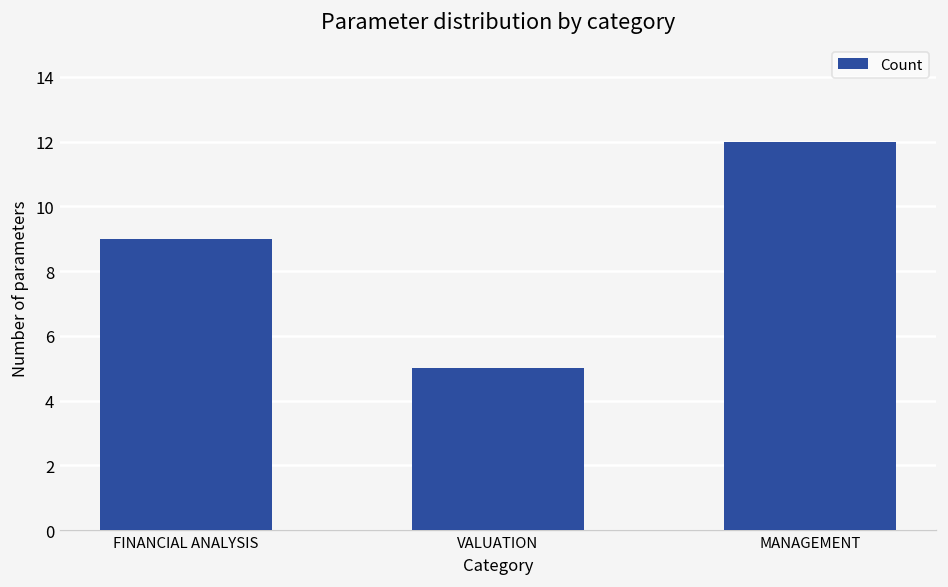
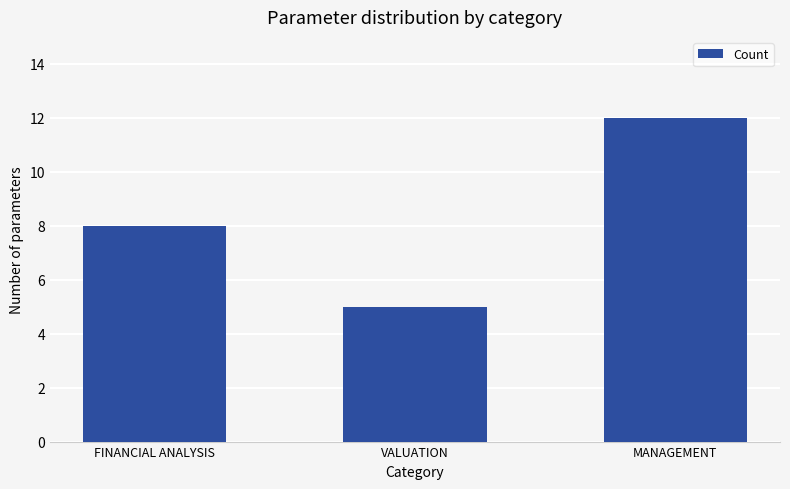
  {
-   "FINANCIAL ANALYSIS": 9,
+   "FINANCIAL ANALYSIS": 8,
    "VALUATION": 5,
    "MANAGEMENT": 12
  }
